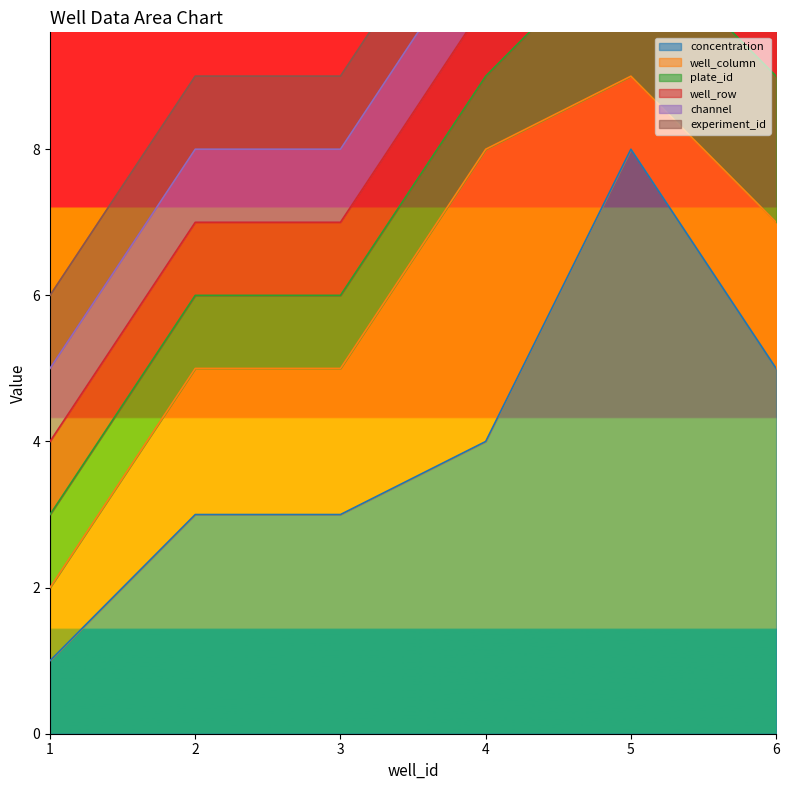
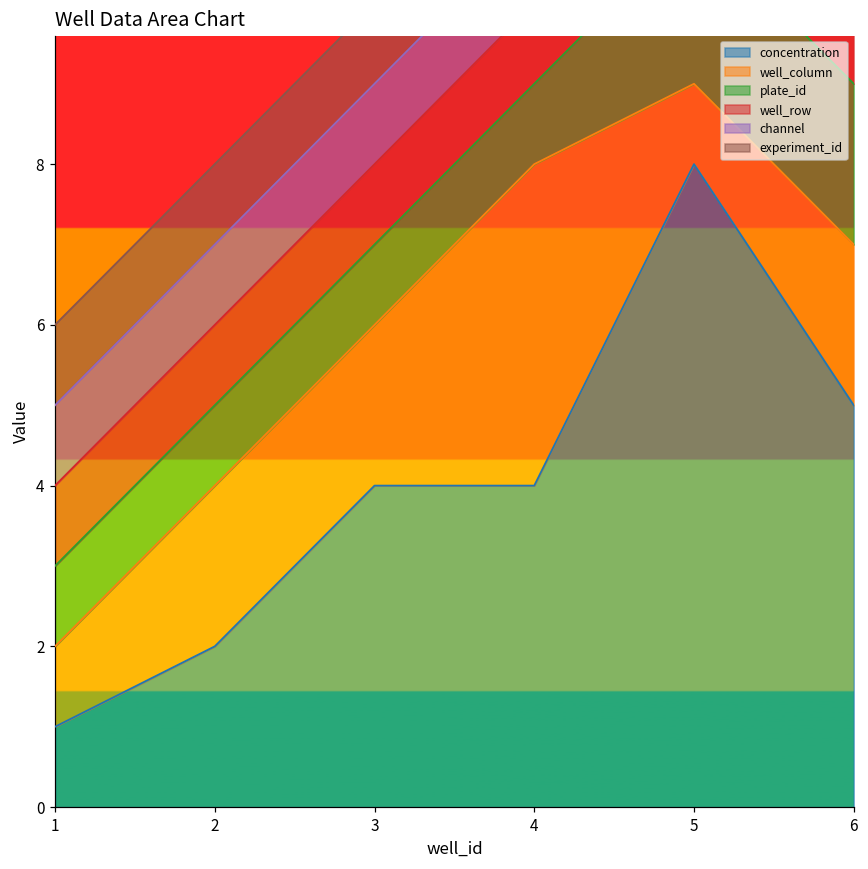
  {
    "concentration": {
      "1": 1,
-     "2": 3,
-     "3": 3,
+     "2": 2,
+     "3": 4,
      "4": 4,
      "5": 8,
      "6": 5
    },
    "well_column": {
      "1": 1,
      "2": 2,
      "3": 2,
      "4": 4,
      "5": 1,
      "6": 2
    },
    "plate_id": {
      "1": 1,
      "2": 1,
      "3": 1,
      "4": 1,
      "6": 2
    },
    "well_row": {
      "1": 1,
      "2": 1,
      "3": 1
    },
    "channel": {
      "1": 1,
      "2": 1,
      "3": 1
    },
    "experiment_id": {
      "1": 1,
      "2": 1
    }
  }
